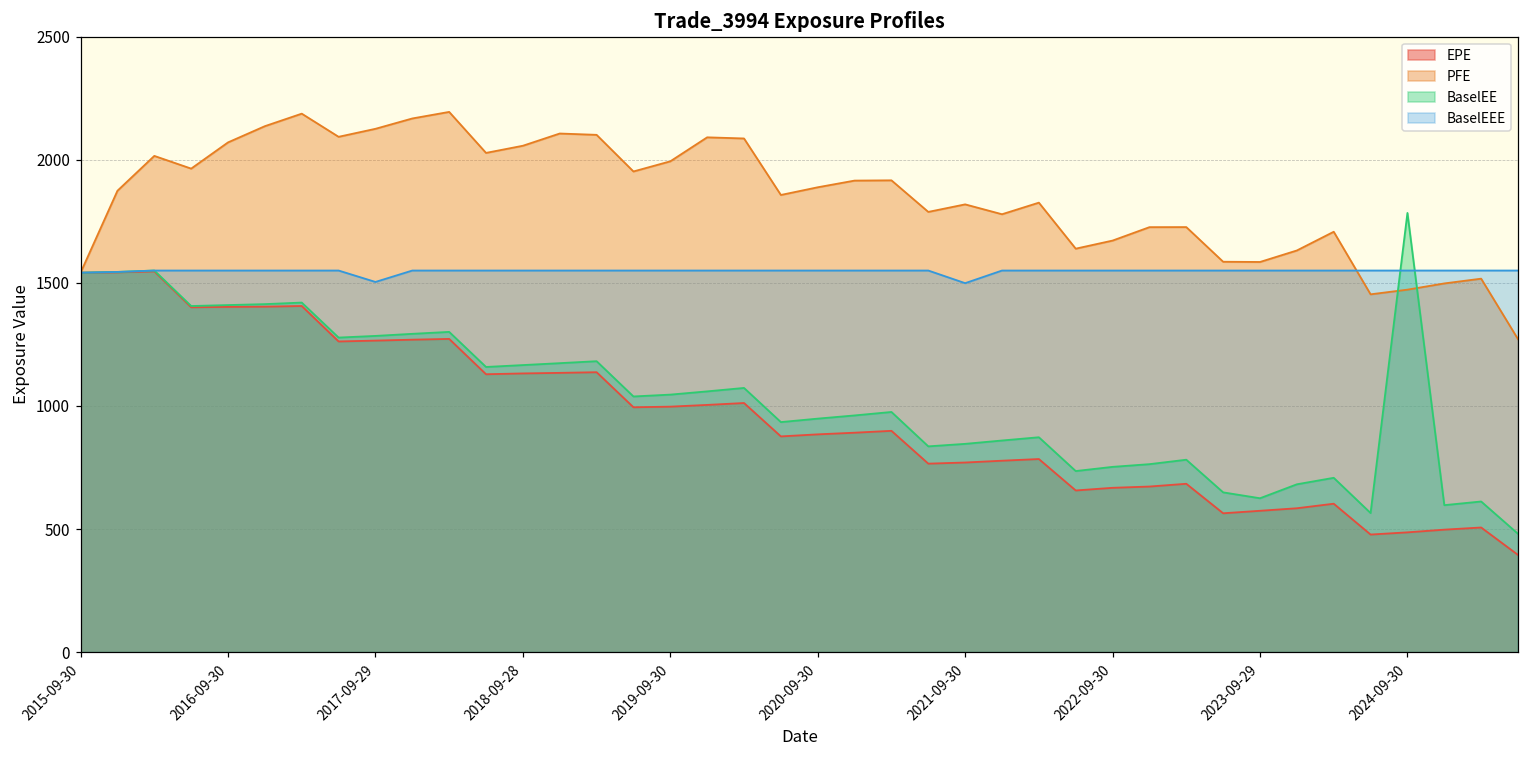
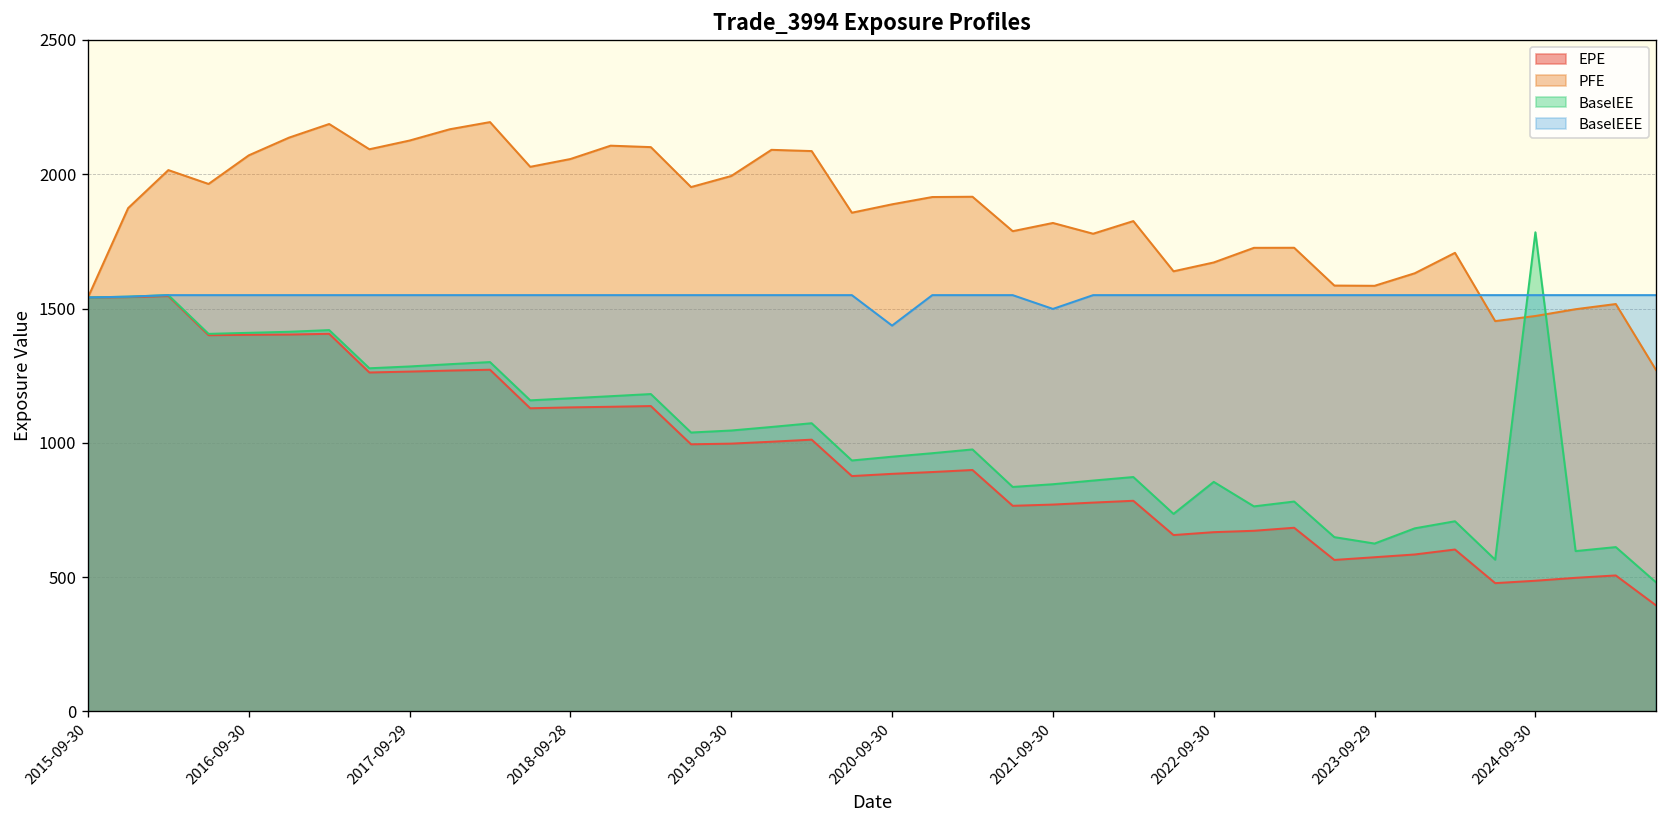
  {
    "BaselEE": {
      "2017-09-29": 1280,
      "2018-09-28": 1170,
      "2019-09-30": 1050,
      "2020-09-30": 950,
      "2021-09-30": 850,
-     "2022-09-30": 750,
+     "2022-09-30": 850,
      "2023-09-29": 620,
      "2024-09-30": 1780
    },
    "BaselEEE": {
      "2016-09-30": 1550,
-     "2017-09-29": 1500,
+     "2017-09-29": 1550,
      "2018-09-28": 1550,
      "2019-09-30": 1550,
-     "2020-09-30": 1550,
+     "2020-09-30": 1440,
      "2021-09-30": 1500,
      "2022-09-30": 1550,
      "2023-09-29": 1550,
      "2024-09-30": 1550
    }
  }
